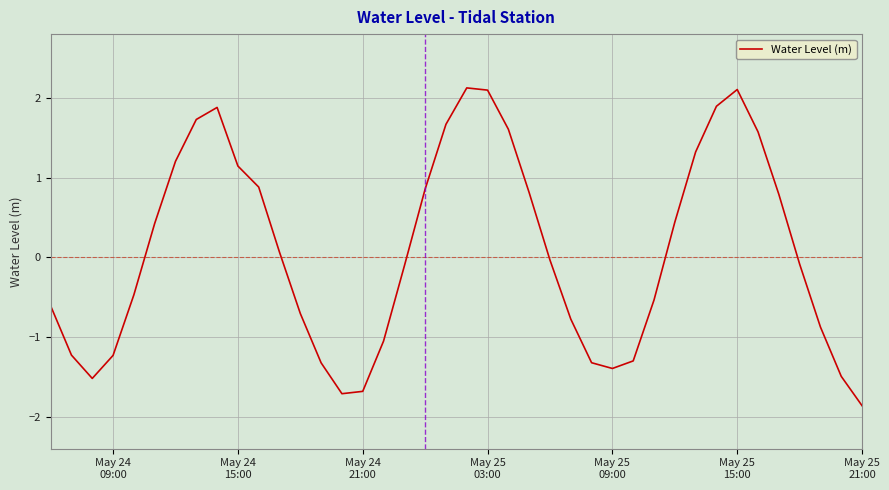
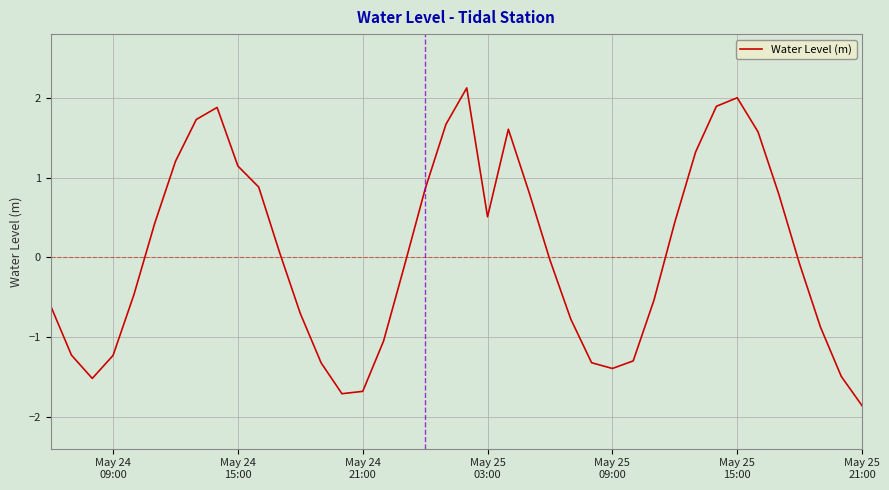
  {
    "May 24 09:00": -1.2,
    "May 24 15:00": 1.1,
    "May 24 21:00": -1.7,
-   "May 25 03:00": 2.1,
+   "May 25 03:00": 0.5,
    "May 25 09:00": -1.4,
-   "May 25 15:00": 2.1,
+   "May 25 15:00": 2.0,
    "May 25 21:00": -1.9
  }
